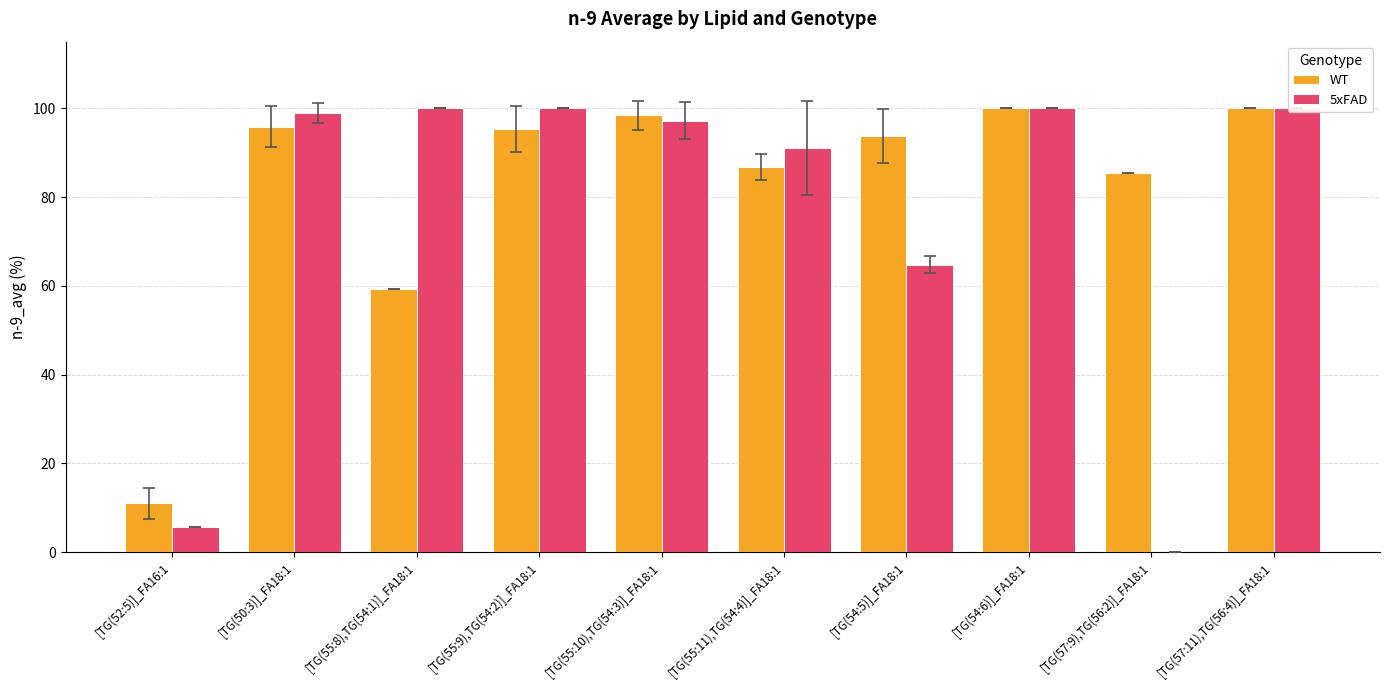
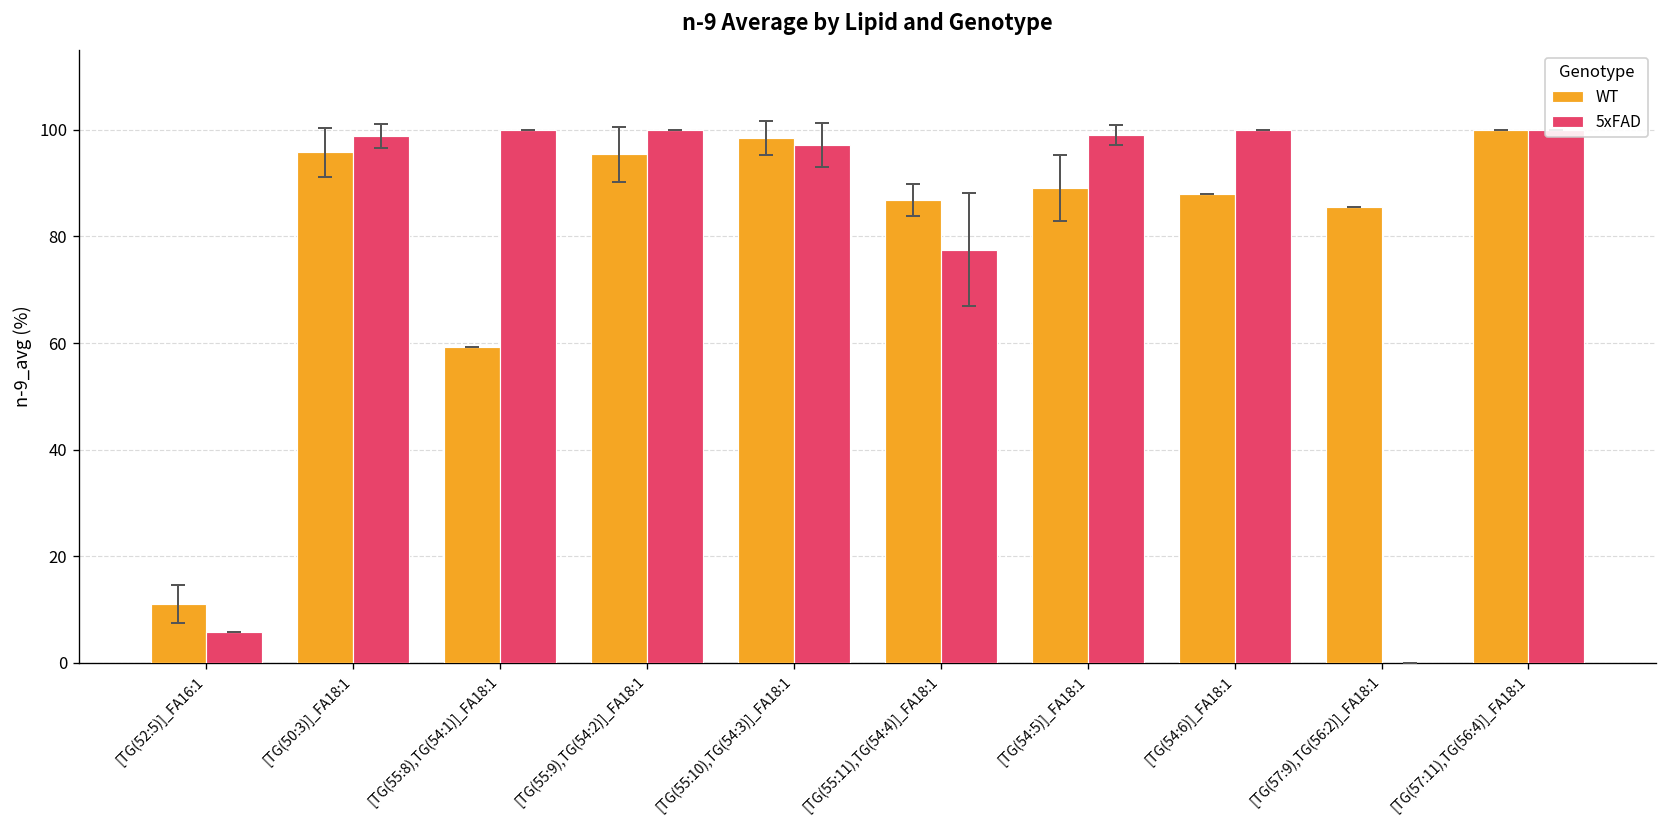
  {
    "WT": {
      "[TG(52:5)]_FA16:1": 11,
      "[TG(50:3)]_FA18:1": 96,
      "[TG(55:8),TG(54:1)]_FA18:1": 59,
      "[TG(55:9),TG(54:2)]_FA18:1": 95,
      "[TG(55:10),TG(54:3)]_FA18:1": 98,
      "[TG(55:11),TG(54:4)]_FA18:1": 87,
-     "[TG(54:5)]_FA18:1": 94,
-     "[TG(54:6)]_FA18:1": 100,
+     "[TG(54:5)]_FA18:1": 89,
+     "[TG(54:6)]_FA18:1": 88,
      "[TG(57:9),TG(56:2)]_FA18:1": 86,
      "[TG(57:11),TG(56:4)]_FA18:1": 100
    },
    "5xFAD": {
      "[TG(52:5)]_FA16:1": 6,
      "[TG(50:3)]_FA18:1": 99,
      "[TG(55:8),TG(54:1)]_FA18:1": 100,
      "[TG(55:9),TG(54:2)]_FA18:1": 100,
      "[TG(55:10),TG(54:3)]_FA18:1": 97,
-     "[TG(55:11),TG(54:4)]_FA18:1": 91,
-     "[TG(54:5)]_FA18:1": 65,
+     "[TG(55:11),TG(54:4)]_FA18:1": 78,
+     "[TG(54:5)]_FA18:1": 99,
      "[TG(54:6)]_FA18:1": 100,
      "[TG(57:9),TG(56:2)]_FA18:1": 0
    }
  }
